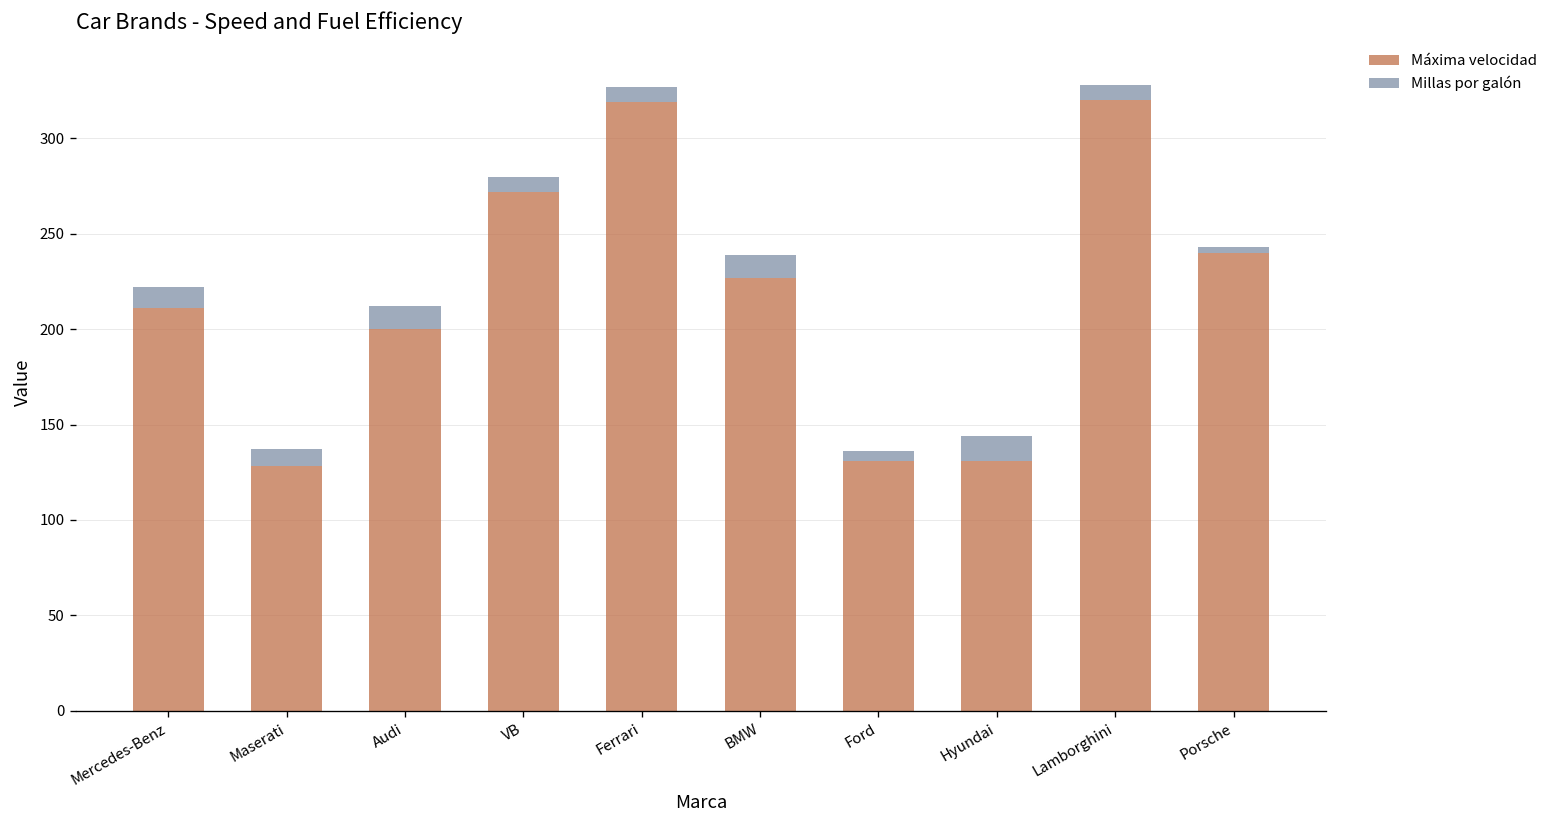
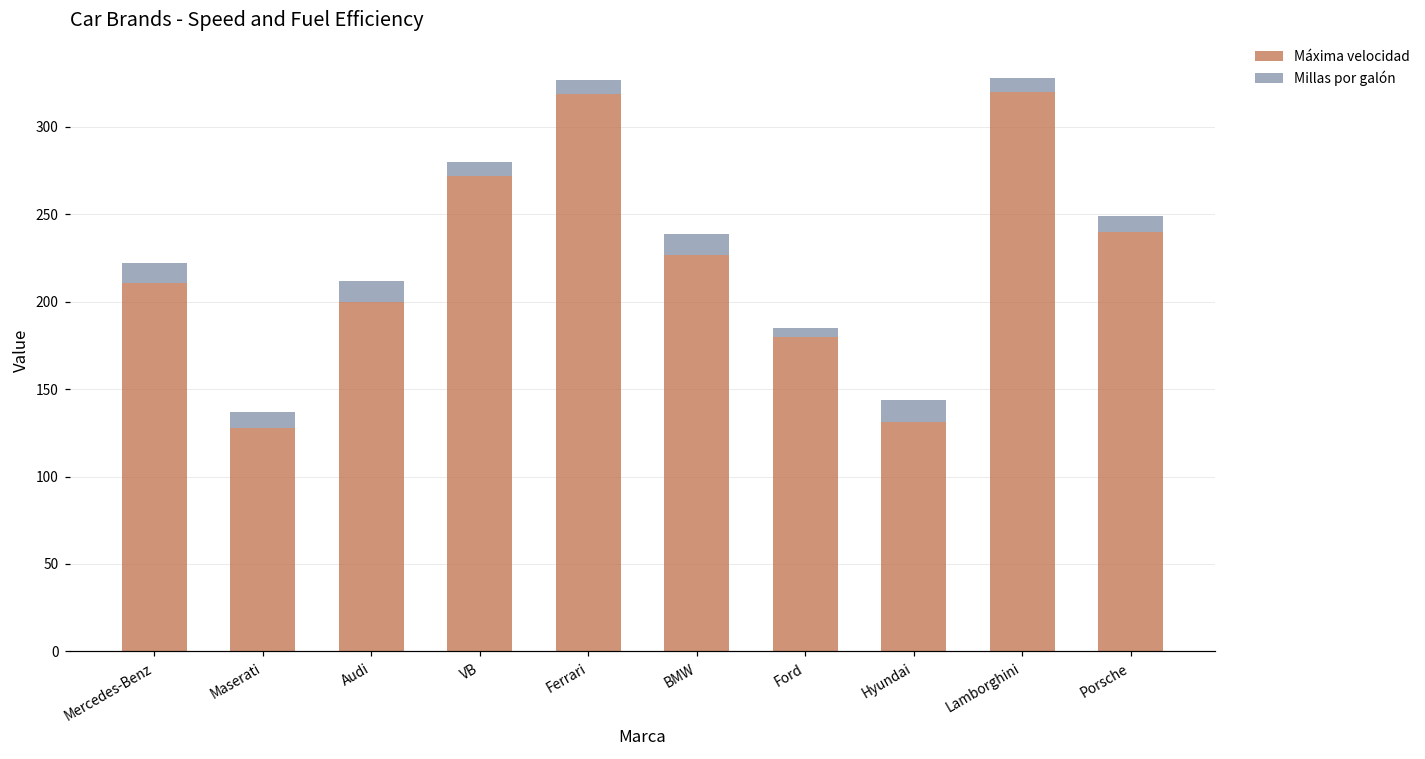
  {
    "Máxima velocidad": {
      "Mercedes-Benz": 211,
      "Maserati": 128,
      "Audi": 200,
      "VB": 272,
      "Ferrari": 319,
      "BMW": 227,
-     "Ford": 131,
+     "Ford": 180,
      "Hyundai": 131,
      "Lamborghini": 320,
      "Porsche": 240
    },
    "Millas por galón": {
      "Mercedes-Benz": 11,
      "Maserati": 9,
      "Audi": 12,
      "VB": 8,
      "Ferrari": 8,
      "BMW": 12,
      "Ford": 5,
      "Hyundai": 13,
      "Lamborghini": 8,
-     "Porsche": 3
+     "Porsche": 9
    }
  }
